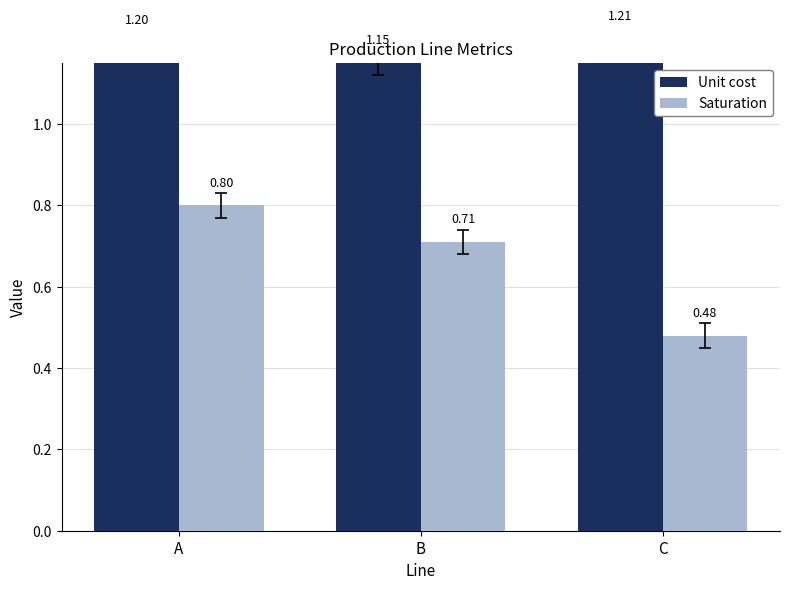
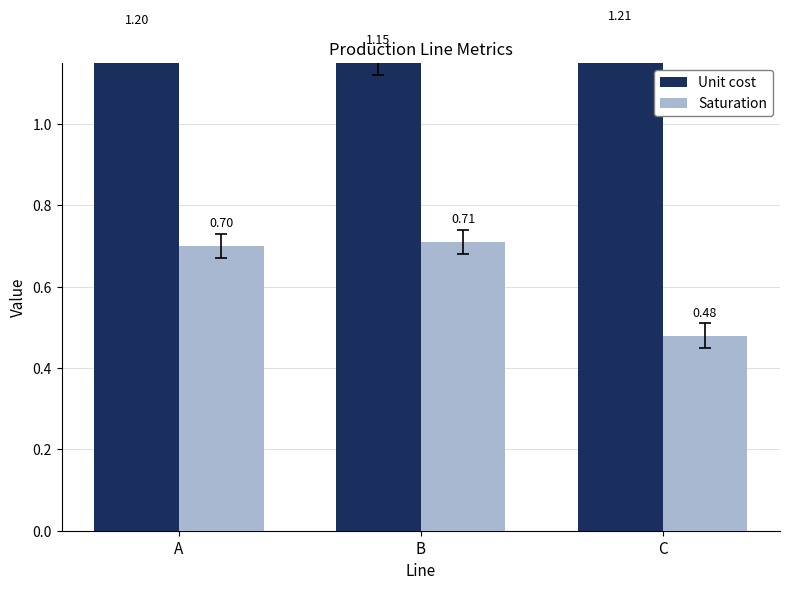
  {
    "Unit cost": {
      "B": 1.15
    },
    "Saturation": {
-     "A": 0.80,
+     "A": 0.70,
      "B": 0.71,
      "C": 0.48
    }
  }
